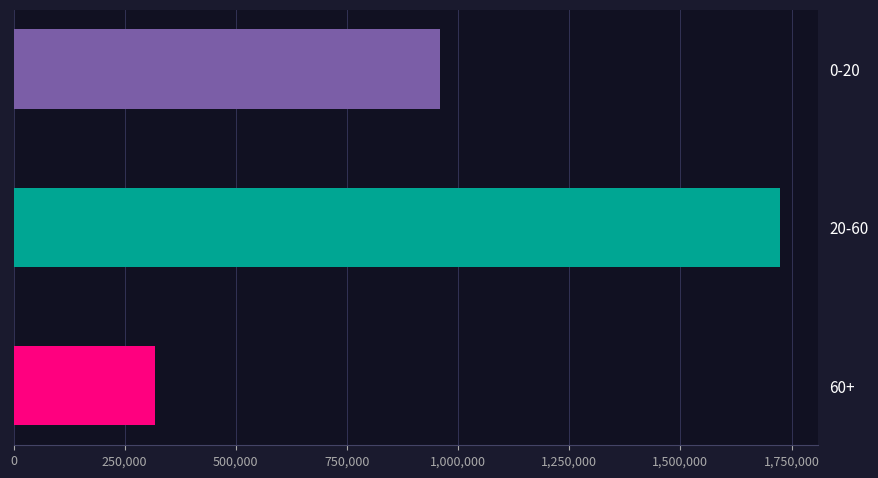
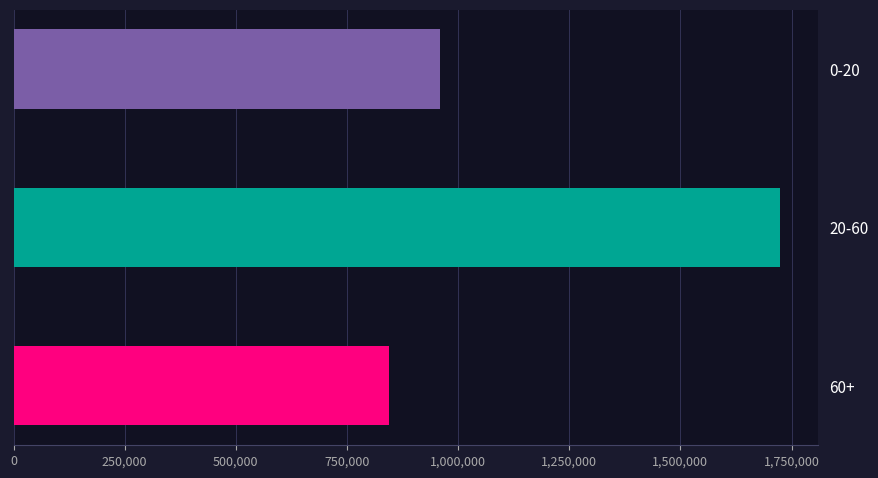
  {
    "0-20": "960,000",
    "20-60": "1,720,000",
-   "60+": "320,000"
+   "60+": "850,000"
  }
